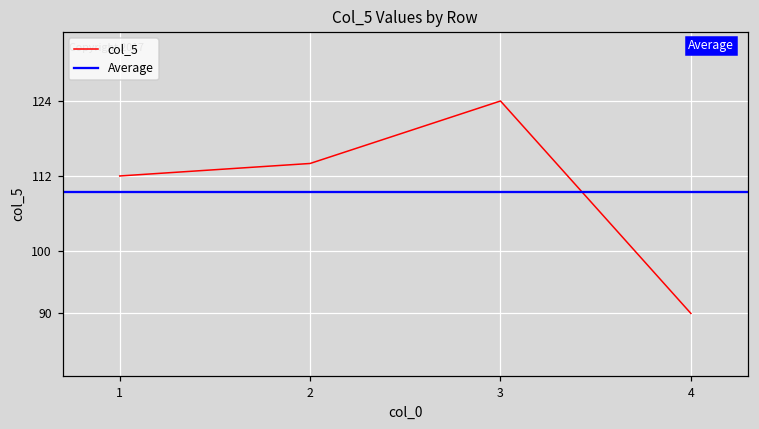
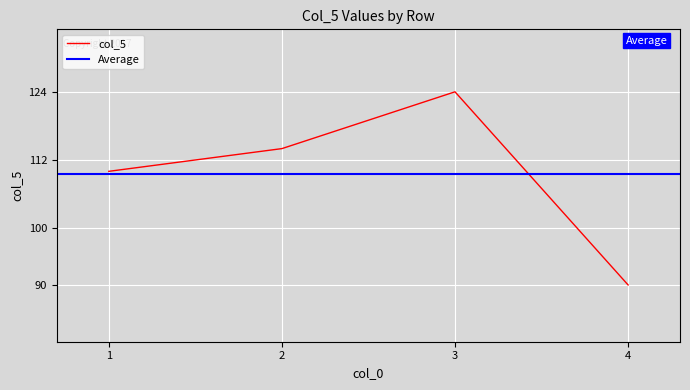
  {
-   "1": 112,
+   "1": 110,
    "2": 114,
    "3": 124,
    "4": 90
  }
